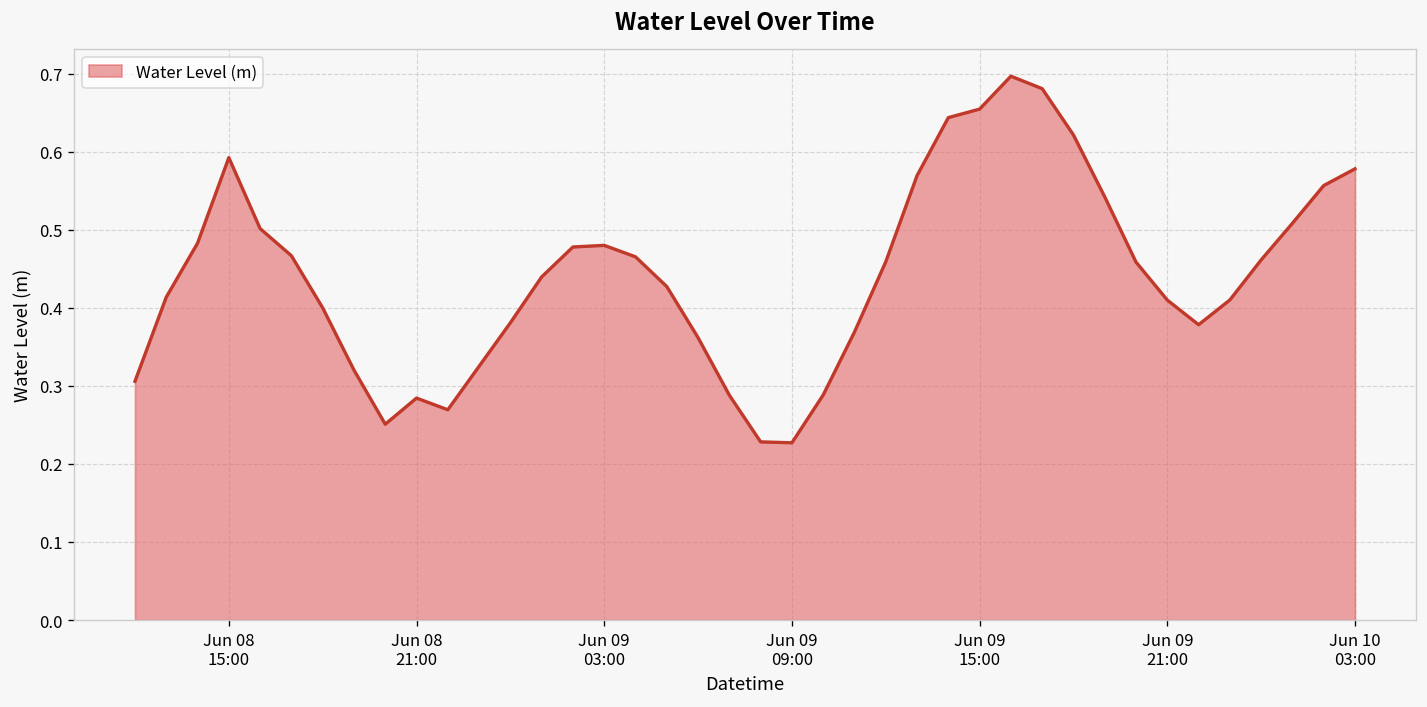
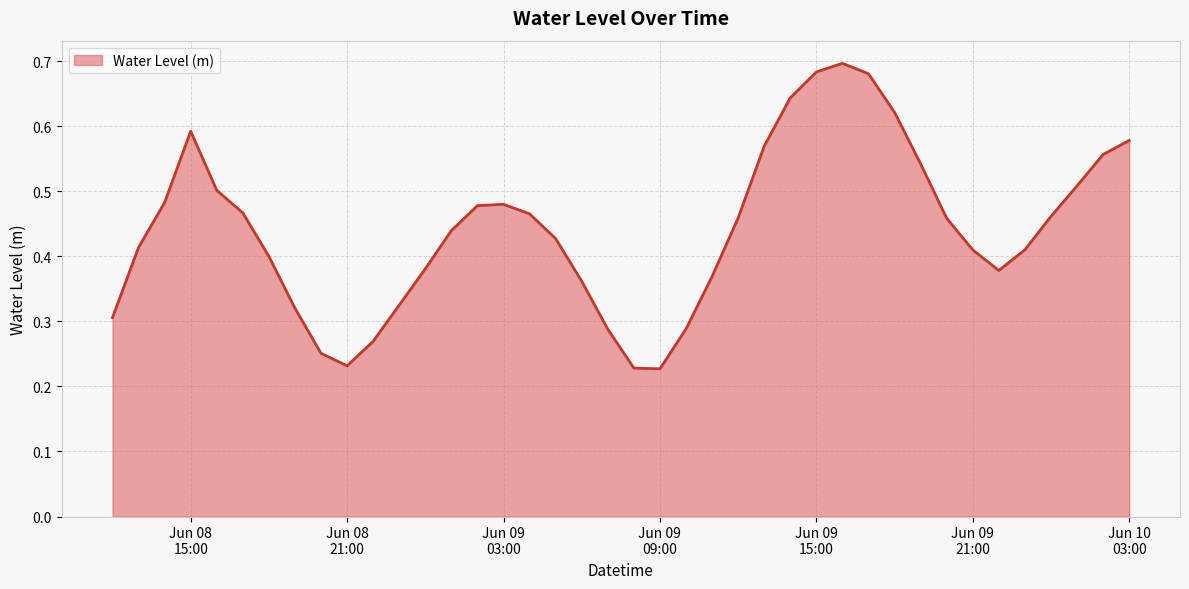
  {
    "Jun 08 15:00": 0.59,
-   "Jun 08 21:00": 0.28,
+   "Jun 08 21:00": 0.23,
    "Jun 09 03:00": 0.48,
    "Jun 09 09:00": 0.23,
-   "Jun 09 15:00": 0.65,
+   "Jun 09 15:00": 0.68,
    "Jun 09 21:00": 0.41,
    "Jun 10 03:00": 0.58
  }
